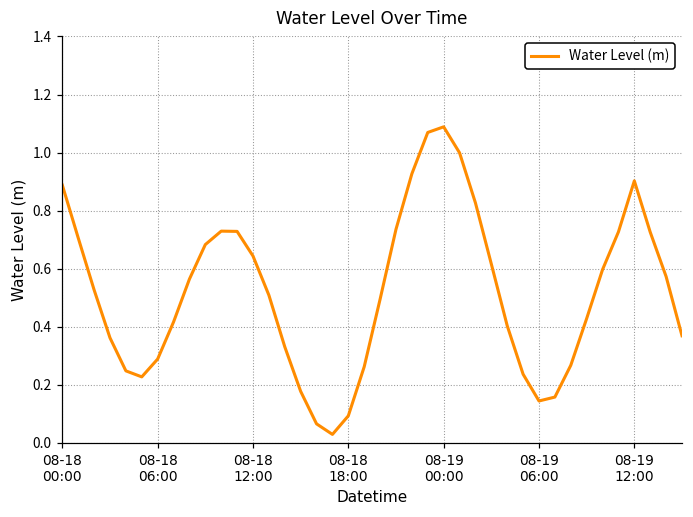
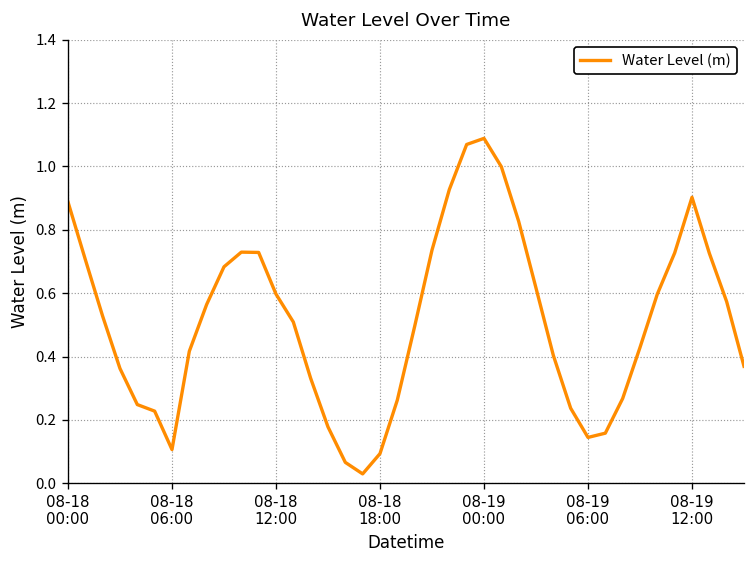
  {
    "08-18 00:00": 0.89,
-   "08-18 06:00": 0.29,
-   "08-18 12:00": 0.64,
+   "08-18 06:00": 0.11,
+   "08-18 12:00": 0.60,
    "08-18 18:00": 0.09,
    "08-19 00:00": 1.09,
    "08-19 06:00": 0.14,
    "08-19 12:00": 0.90
  }
